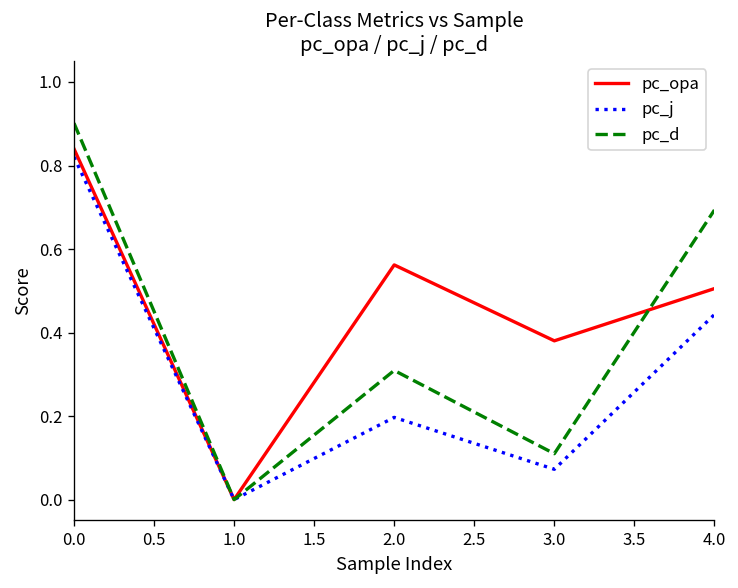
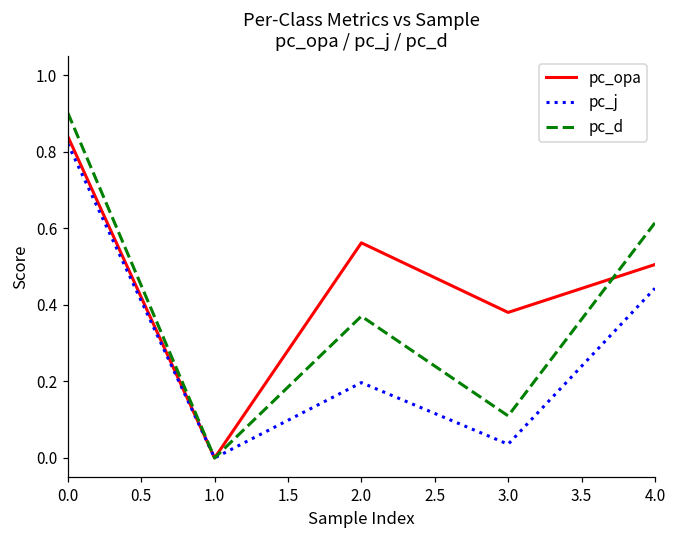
  {
    "pc_opa": {
      "0.0": 0.84,
      "2.0": 0.56,
      "3.0": 0.38,
      "4.0": 0.51
    },
    "pc_j": {
      "0.0": 0.82,
      "2.0": 0.20,
-     "3.0": 0.07,
+     "3.0": 0.04,
      "4.0": 0.44
    },
    "pc_d": {
      "0.0": 0.90,
-     "2.0": 0.31,
+     "2.0": 0.37,
      "3.0": 0.11,
-     "4.0": 0.69
+     "4.0": 0.61
    }
  }
